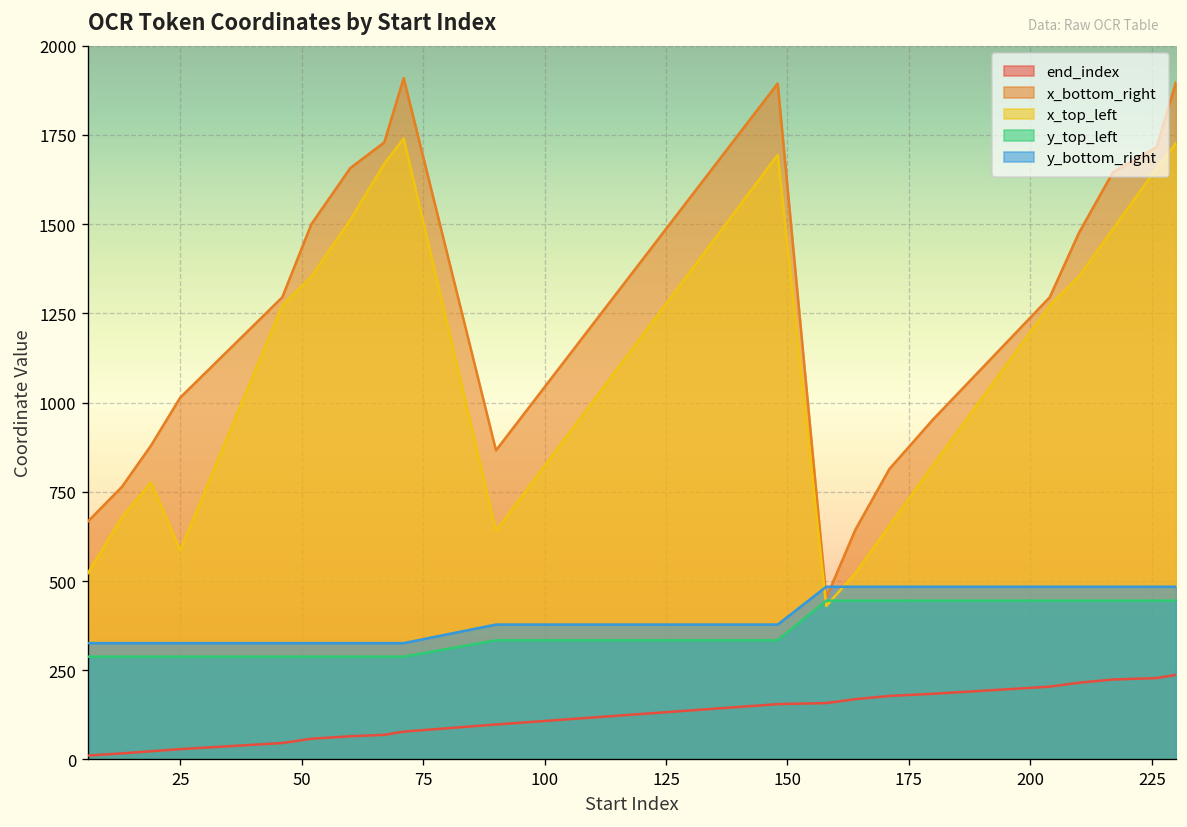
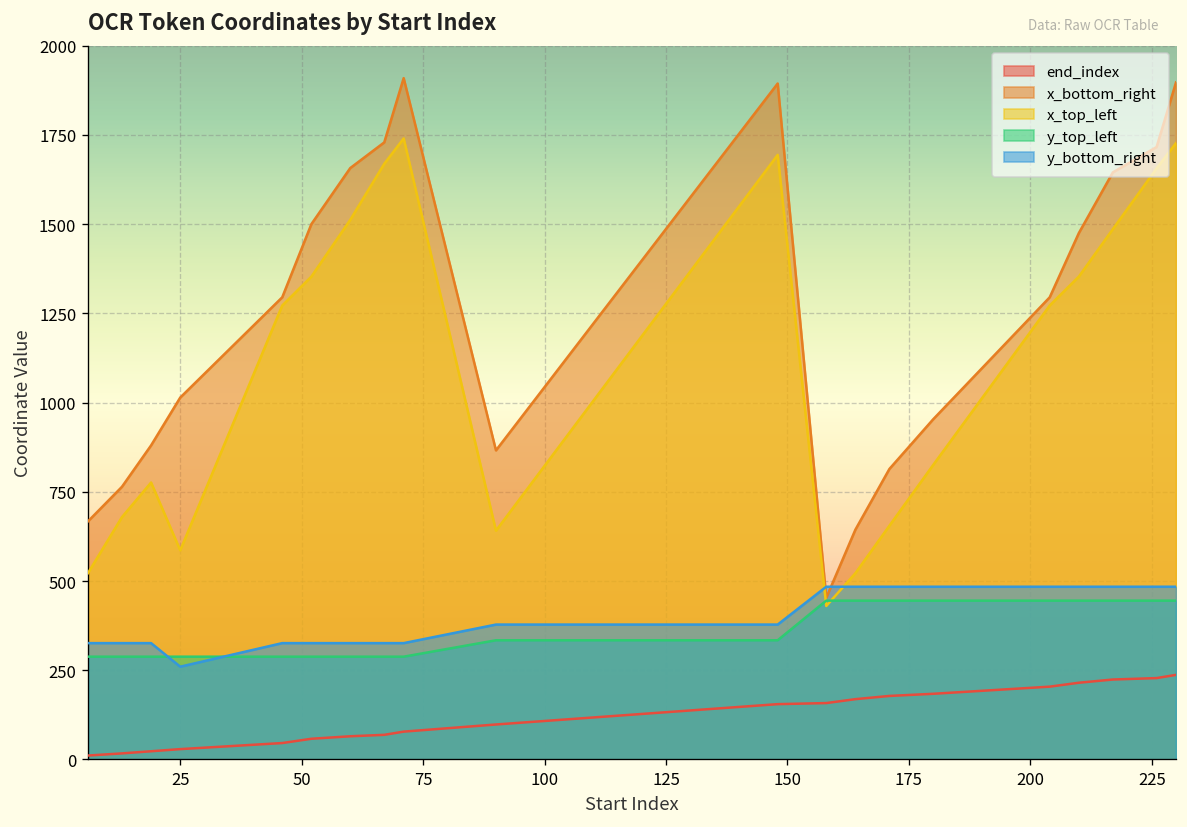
  {
    "x_top_left": {
      "25": 590
    },
    "y_top_left": {
      "25": 290
    },
    "y_bottom_right": {
-     "25": 330
+     "25": 260
    }
  }
